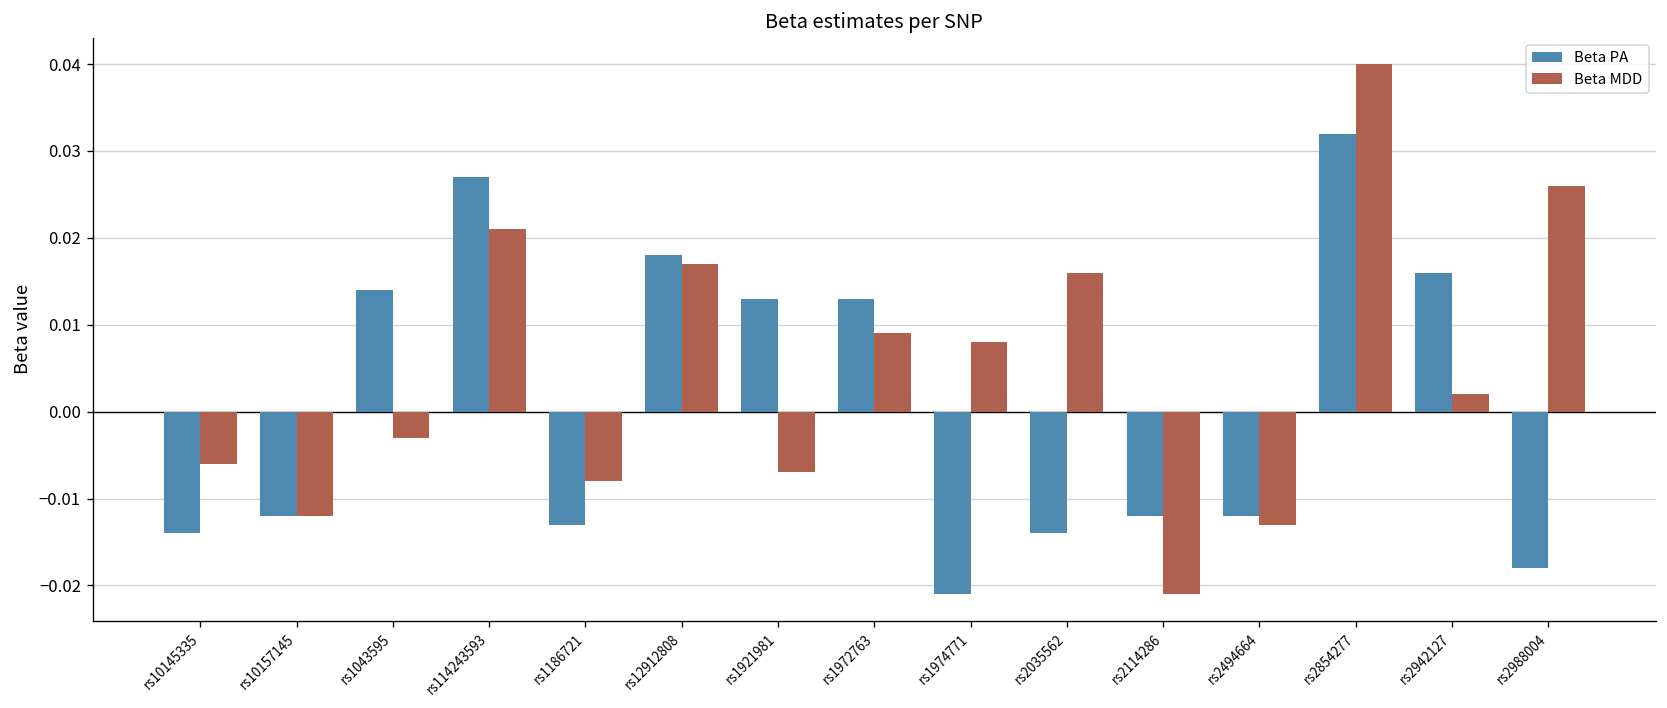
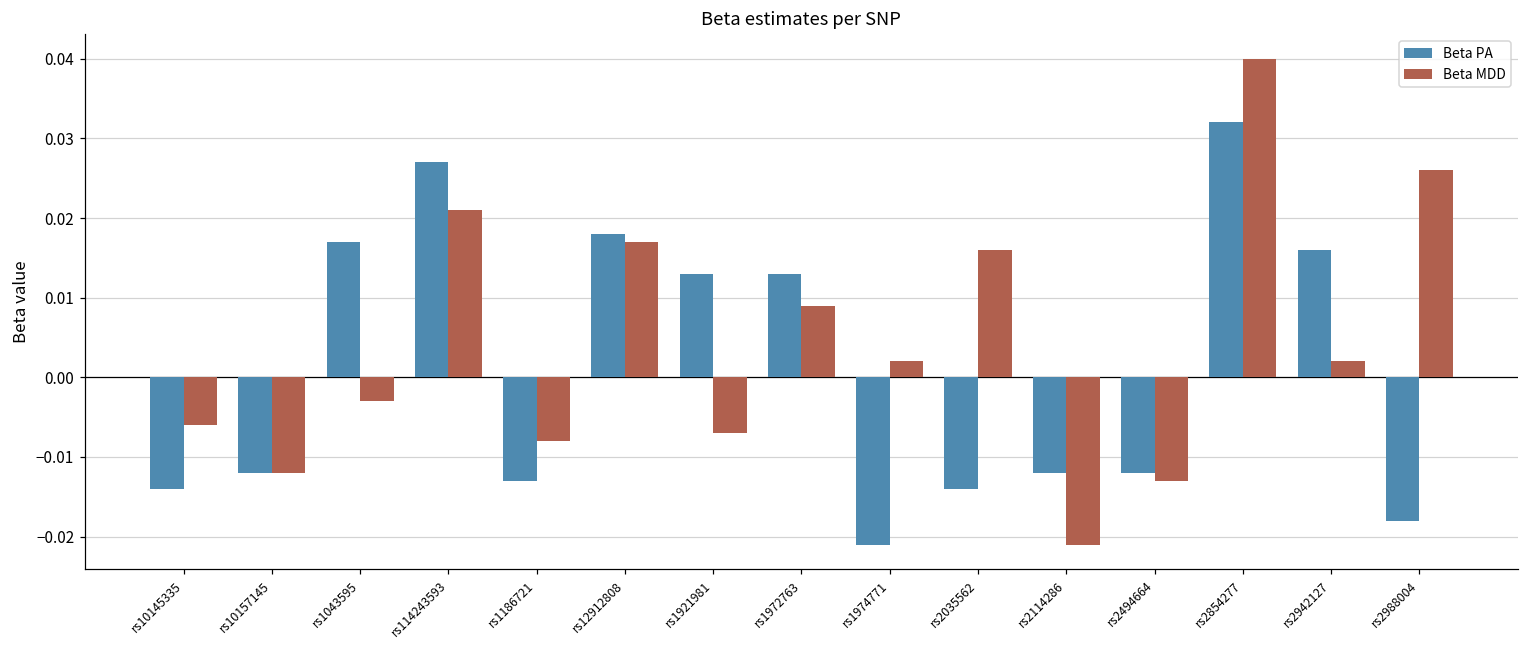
  {
    "Beta PA": {
      "rs10145335": -0.014,
      "rs10157145": -0.012,
-     "rs1043595": 0.014,
+     "rs1043595": 0.017,
      "rs114243593": 0.027,
      "rs1186721": -0.013,
      "rs12912808": 0.018,
      "rs1921981": 0.013,
      "rs1972763": 0.013,
      "rs1974771": -0.021,
      "rs2035562": -0.014,
      "rs2114286": -0.012,
      "rs2494664": -0.012,
      "rs2854277": 0.032,
      "rs2942127": 0.016,
      "rs2988004": -0.018
    },
    "Beta MDD": {
      "rs10145335": -0.006,
      "rs10157145": -0.012,
      "rs1043595": -0.003,
      "rs114243593": 0.021,
      "rs1186721": -0.008,
      "rs12912808": 0.017,
      "rs1921981": -0.007,
      "rs1972763": 0.009,
-     "rs1974771": 0.008,
+     "rs1974771": 0.002,
      "rs2035562": 0.016,
      "rs2114286": -0.021,
      "rs2494664": -0.013,
      "rs2854277": 0.040,
      "rs2942127": 0.002,
      "rs2988004": 0.026
    }
  }
